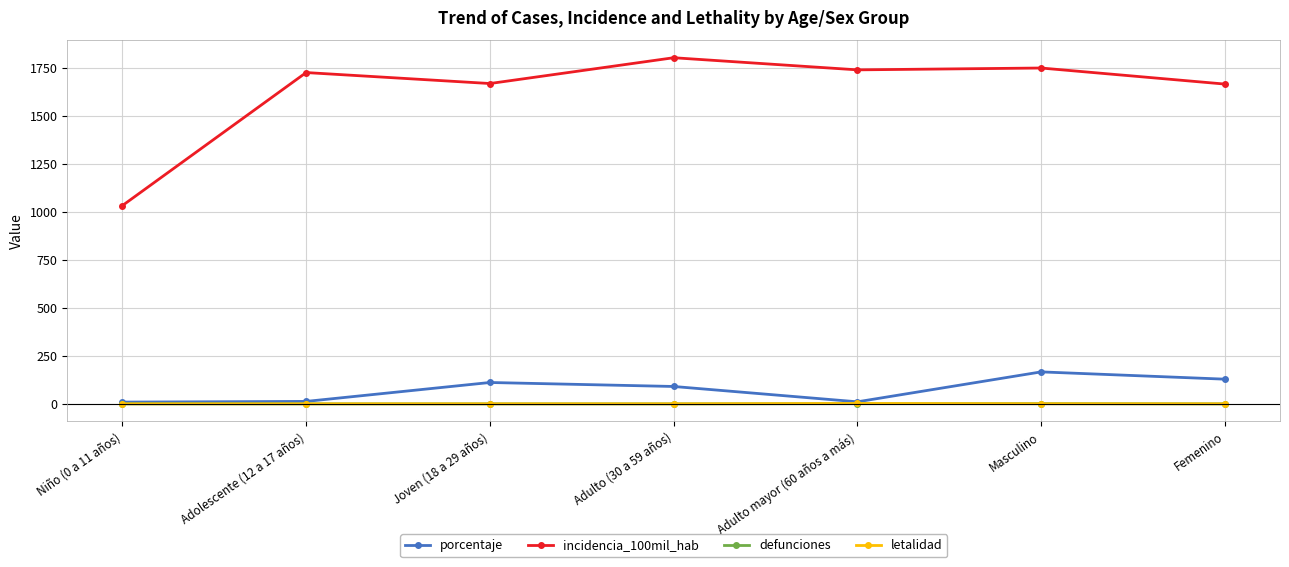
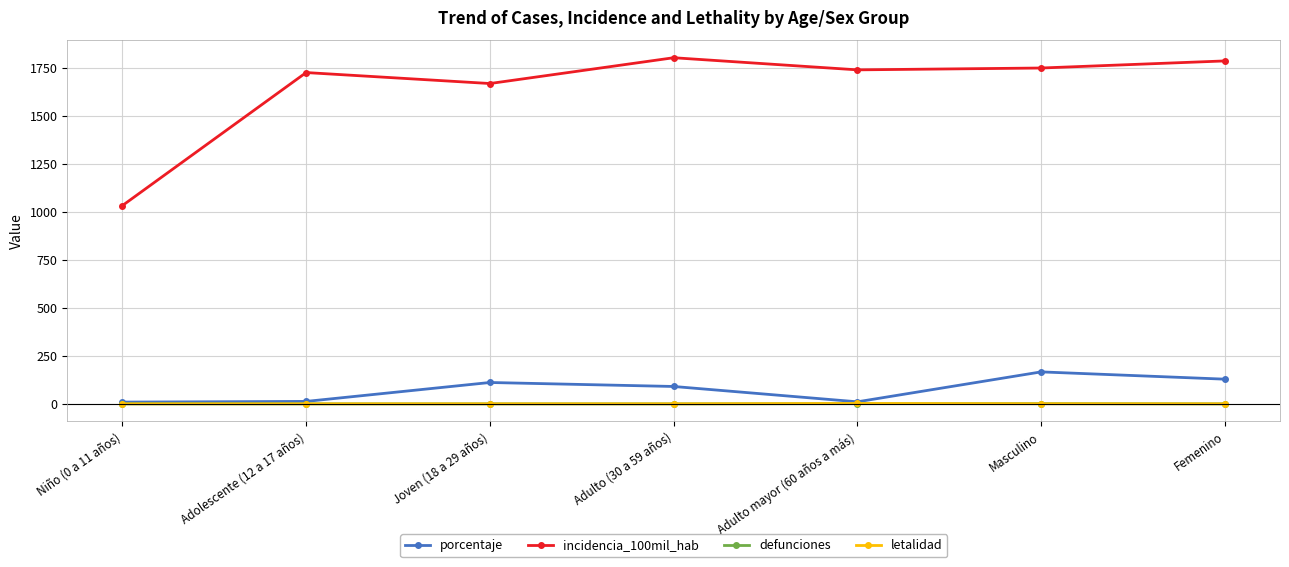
  {
    "porcentaje": {
      "Joven (18 a 29 años)": 110,
      "Adulto (30 a 59 años)": 90,
      "Masculino": 170,
      "Femenino": 130
    },
    "incidencia_100mil_hab": {
      "Niño (0 a 11 años)": 1030,
      "Adolescente (12 a 17 años)": 1720,
      "Joven (18 a 29 años)": 1670,
      "Adulto (30 a 59 años)": 1800,
      "Adulto mayor (60 años a más)": 1740,
      "Masculino": 1750,
-     "Femenino": 1660
+     "Femenino": 1790
    },
    "letalidad": {
      "Joven (18 a 29 años)": 0,
      "Adulto (30 a 59 años)": 0,
      "Masculino": 0,
      "Femenino": 0
    }
  }
